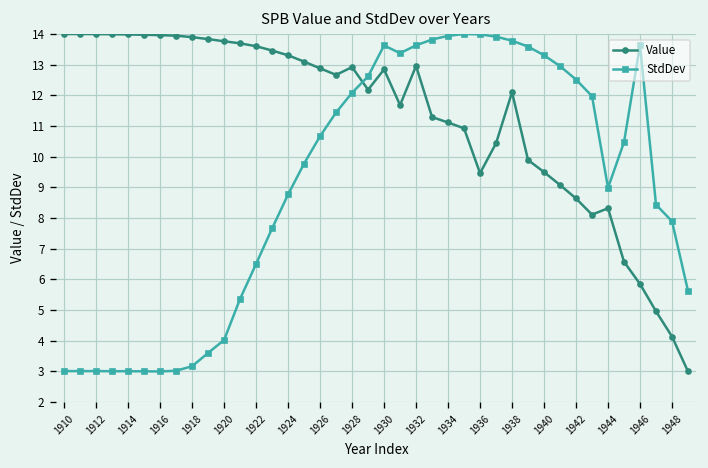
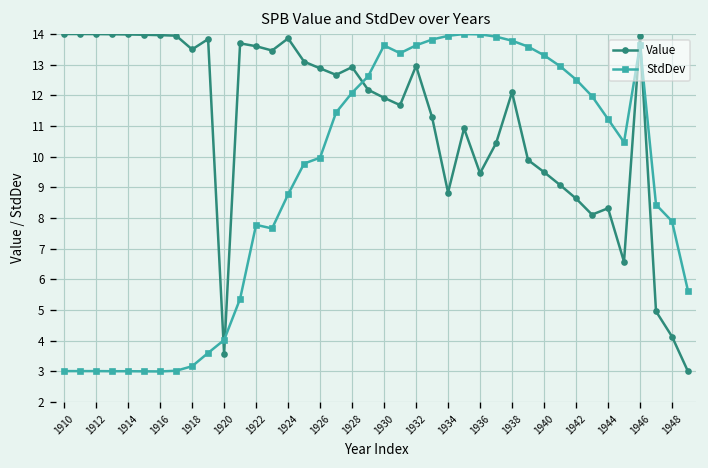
  {
    "Value": {
      "1910": 14.0,
      "1912": 14.0,
      "1914": 14.0,
      "1916": 14.0,
-     "1918": 13.9,
-     "1920": 13.8,
+     "1918": 13.5,
+     "1920": 3.6,
      "1922": 13.6,
-     "1924": 13.3,
+     "1924": 13.9,
      "1926": 12.9,
      "1928": 12.9,
-     "1930": 12.8,
+     "1930": 11.9,
      "1932": 13.0,
-     "1934": 11.1,
+     "1934": 8.8,
      "1936": 9.5,
      "1938": 12.1,
      "1940": 9.5,
      "1942": 8.6,
      "1944": 8.3,
-     "1946": 5.9,
+     "1946": 13.9,
      "1948": 4.1
    },
    "StdDev": {
      "1910": 3.0,
      "1912": 3.0,
      "1914": 3.0,
      "1916": 3.0,
      "1918": 3.2,
      "1920": 4.0,
-     "1922": 6.5,
+     "1922": 7.8,
      "1924": 8.8,
-     "1926": 10.7,
+     "1926": 10.0,
      "1928": 12.1,
      "1930": 13.6,
      "1932": 13.6,
      "1934": 13.9,
      "1936": 14.0,
      "1938": 13.8,
      "1940": 13.3,
      "1942": 12.5,
-     "1944": 9.0,
+     "1944": 11.2,
      "1948": 7.9
    }
  }
